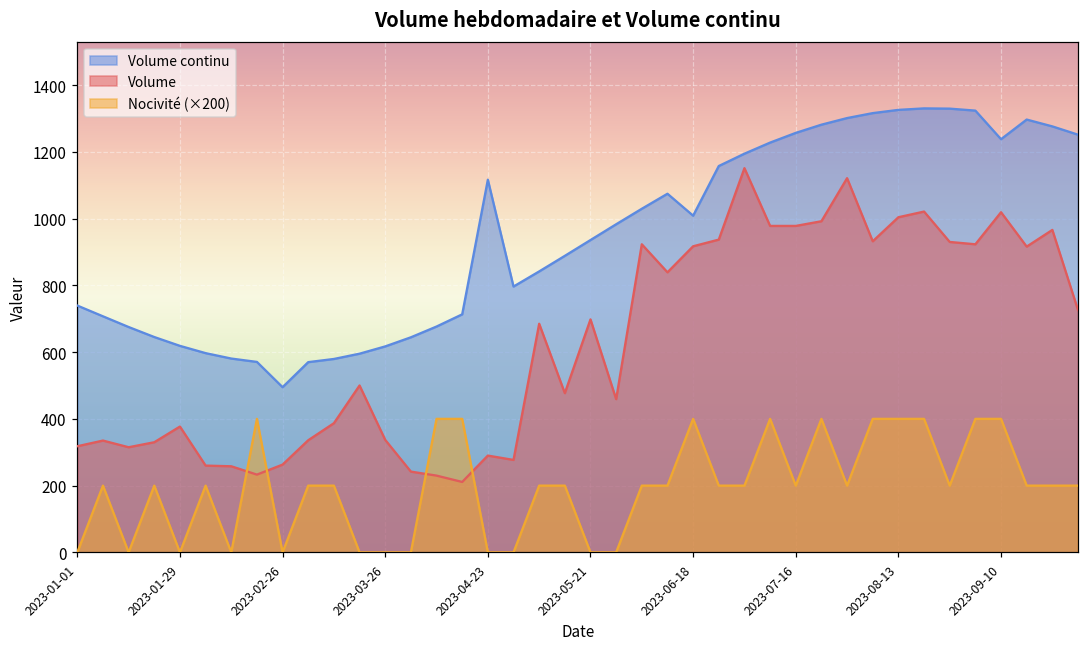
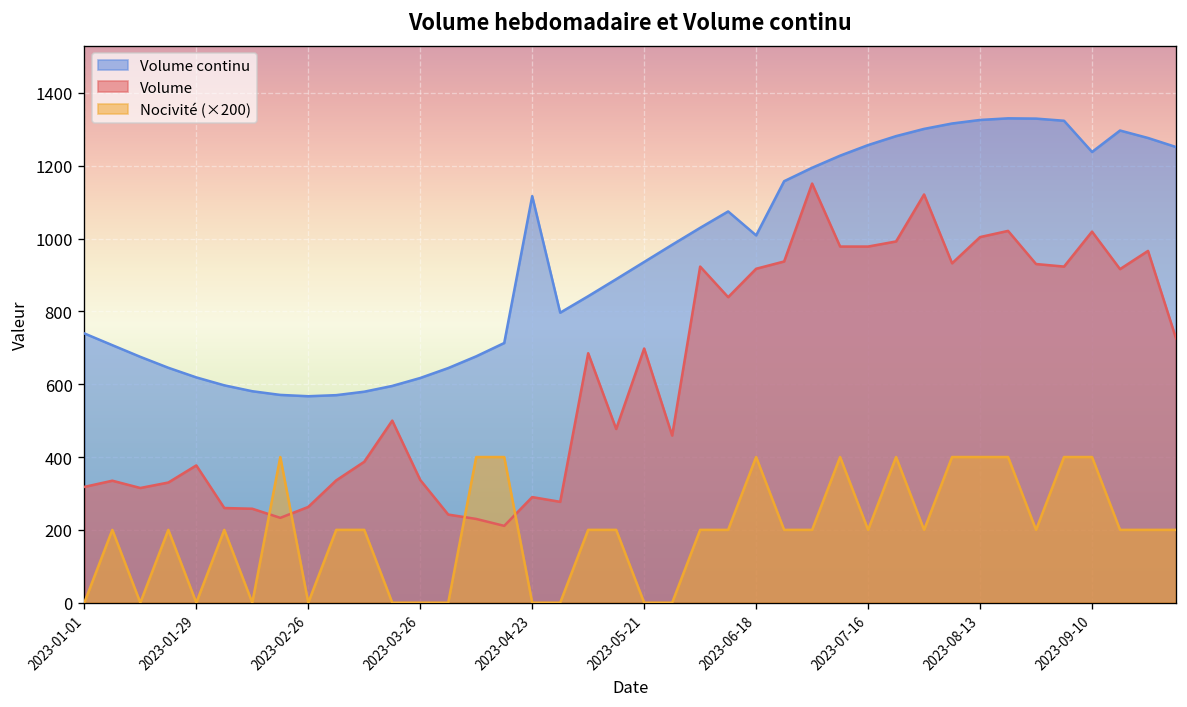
  {
    "Volume continu": {
      "2023-01-01": 740,
      "2023-01-29": 620,
-     "2023-02-26": 490,
+     "2023-02-26": 570,
      "2023-03-26": 620,
      "2023-04-23": 1120,
      "2023-05-21": 940,
      "2023-06-18": 1010,
      "2023-07-16": 1260,
      "2023-08-13": 1330,
      "2023-09-10": 1240
    },
    "Volume": {
      "2023-01-01": 320,
      "2023-01-29": 380,
      "2023-02-26": 260,
      "2023-03-26": 340,
      "2023-04-23": 290,
      "2023-05-21": 700,
      "2023-06-18": 920,
      "2023-07-16": 980,
      "2023-08-13": 1000,
      "2023-09-10": 1020
    },
    "Nocivité (×200)": {
      "2023-01-01": 0,
      "2023-01-29": 0,
      "2023-02-26": 0,
      "2023-03-26": 0,
      "2023-04-23": 0,
      "2023-05-21": 0,
      "2023-06-18": 400,
      "2023-07-16": 200,
      "2023-08-13": 400,
      "2023-09-10": 400
    }
  }
